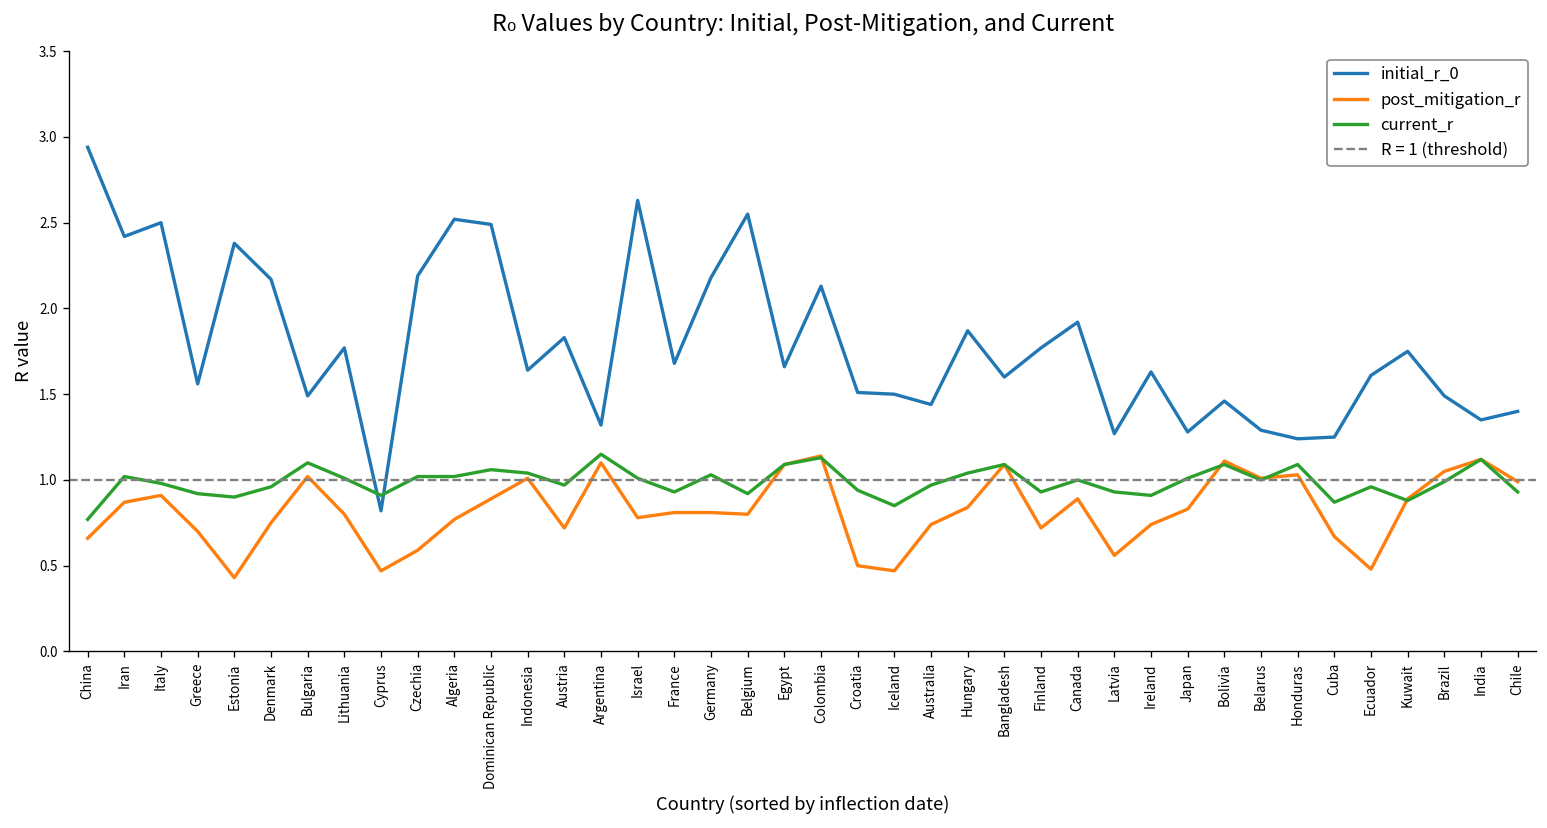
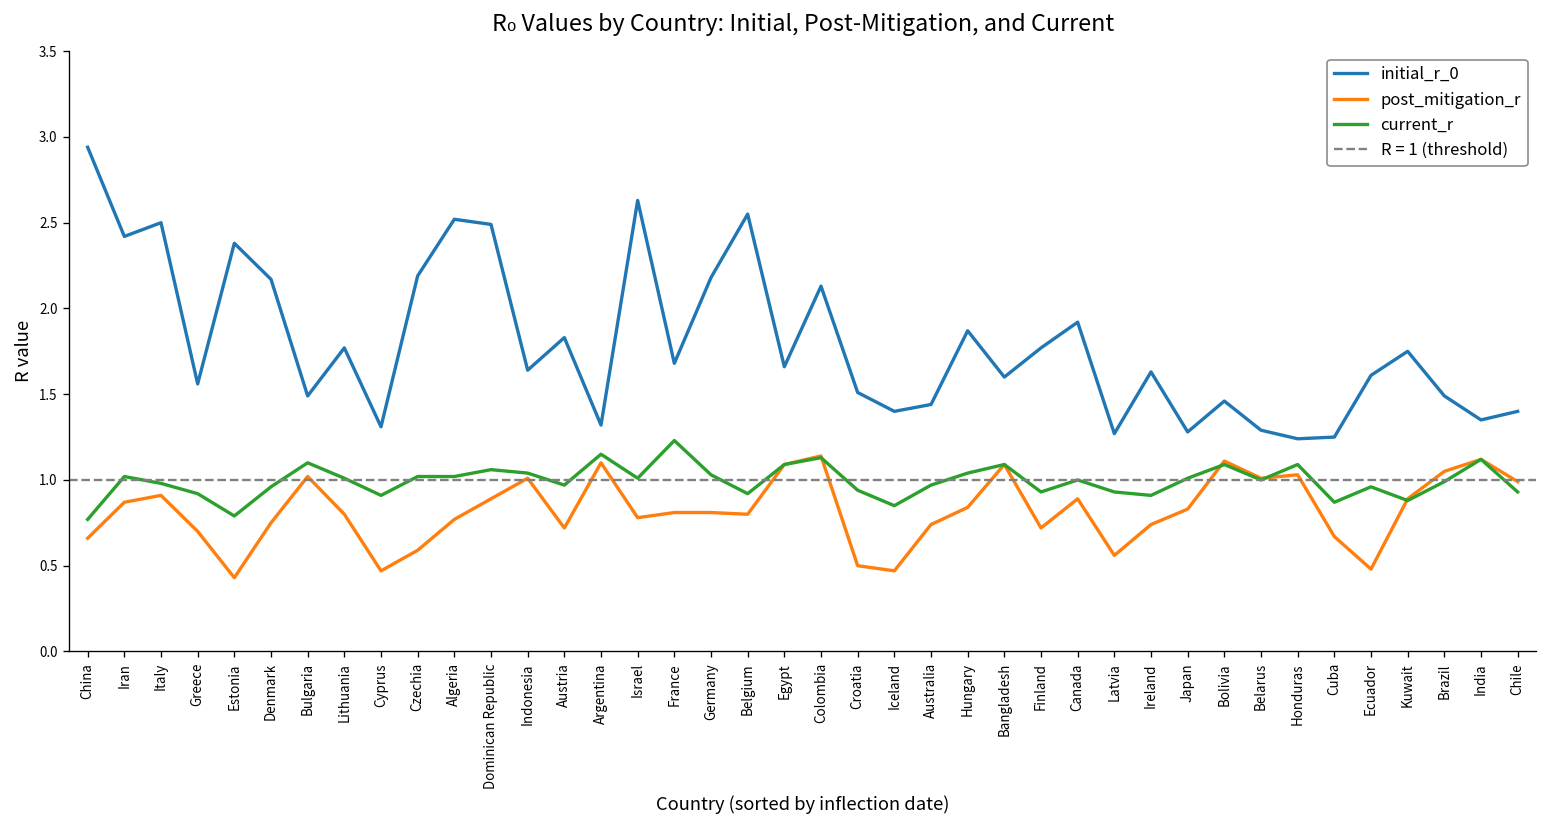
  {
    "initial_r_0": {
      "China": 2.94,
      "Iran": 2.42,
      "Italy": 2.50,
      "Greece": 1.56,
      "Estonia": 2.38,
      "Denmark": 2.17,
      "Bulgaria": 1.49,
      "Lithuania": 1.77,
-     "Cyprus": 0.82,
+     "Cyprus": 1.31,
      "Czechia": 2.19,
      "Algeria": 2.52,
      "Dominican Republic": 2.49,
      "Indonesia": 1.64,
      "Austria": 1.83,
      "Argentina": 1.32,
      "Israel": 2.63,
      "France": 1.68,
      "Germany": 2.18,
      "Belgium": 2.55,
      "Egypt": 1.66,
      "Colombia": 2.13,
      "Croatia": 1.51,
-     "Iceland": 1.5,
+     "Iceland": 1.4,
      "Australia": 1.44,
      "Hungary": 1.87,
      "Bangladesh": 1.60,
      "Finland": 1.77,
      "Canada": 1.92,
      "Latvia": 1.27,
      "Ireland": 1.63,
      "Japan": 1.28,
      "Bolivia": 1.46,
      "Belarus": 1.29,
      "Honduras": 1.24,
      "Cuba": 1.25,
      "Ecuador": 1.61,
      "Kuwait": 1.75,
      "Brazil": 1.49,
      "India": 1.35,
      "Chile": 1.40
    },
    "post_mitigation_r": {
      "China": 0.66,
      "Iran": 0.87,
      "Italy": 0.91,
      "Greece": 0.70,
      "Estonia": 0.43,
      "Denmark": 0.75,
      "Bulgaria": 1.02,
      "Lithuania": 0.80,
      "Cyprus": 0.47,
      "Czechia": 0.59,
      "Algeria": 0.77,
      "Dominican Republic": 0.89,
      "Indonesia": 1.01,
      "Austria": 0.72,
      "Argentina": 1.10,
      "Israel": 0.78,
      "France": 0.81,
      "Germany": 0.81,
      "Belgium": 0.80,
      "Croatia": 0.50,
      "Iceland": 0.47,
      "Australia": 0.74,
      "Hungary": 0.84,
      "Finland": 0.72,
      "Canada": 0.89,
      "Latvia": 0.56,
      "Ireland": 0.74,
      "Japan": 0.83,
      "Bolivia": 1.11,
      "Honduras": 1.03,
      "Cuba": 0.67,
      "Ecuador": 0.48,
      "Brazil": 1.05,
      "Chile": 0.99
    },
    "current_r": {
      "China": 0.77,
      "Iran": 1.02,
      "Italy": 0.98,
      "Greece": 0.92,
-     "Estonia": 0.90,
+     "Estonia": 0.79,
      "Denmark": 0.96,
      "Bulgaria": 1.10,
      "Lithuania": 1.01,
      "Cyprus": 0.91,
      "Czechia": 1.02,
      "Algeria": 1.02,
      "Dominican Republic": 1.06,
      "Indonesia": 1.04,
      "Austria": 0.97,
      "Argentina": 1.15,
      "Israel": 1.01,
-     "France": 0.93,
+     "France": 1.23,
      "Germany": 1.03,
      "Belgium": 0.92,
      "Croatia": 0.94,
      "Iceland": 0.85,
      "Australia": 0.97,
      "Hungary": 1.04,
      "Finland": 0.93,
      "Canada": 1.00,
      "Latvia": 0.93,
      "Ireland": 0.91,
      "Japan": 1.01,
      "Bolivia": 1.09,
      "Honduras": 1.09,
      "Cuba": 0.87,
      "Ecuador": 0.96,
      "Brazil": 0.99,
      "Chile": 0.93
    }
  }
